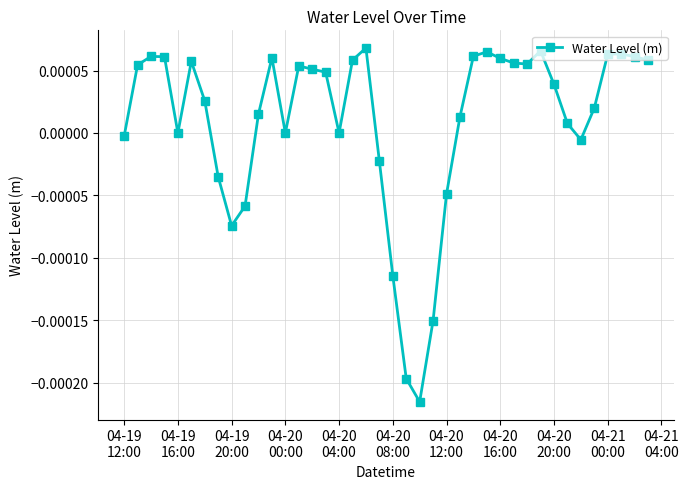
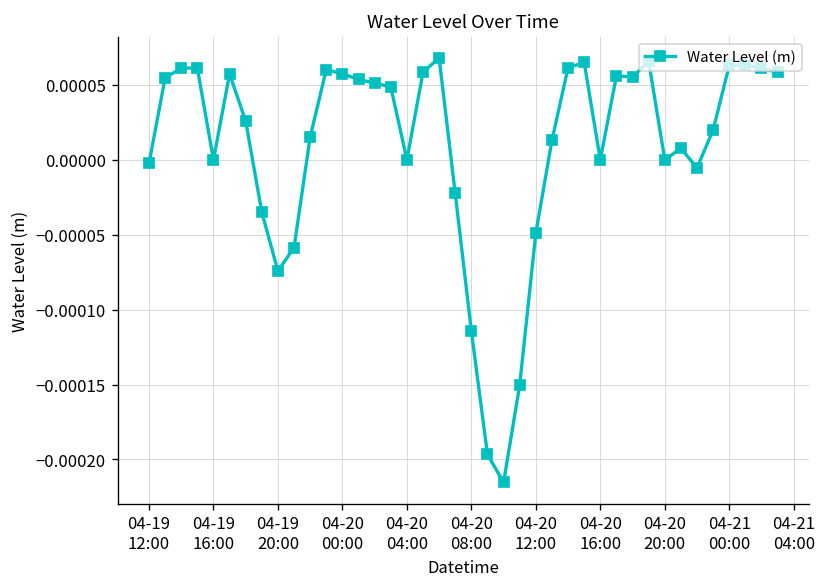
  {
    "04-19 12:00": -0.000002,
    "04-19 16:00": 0.00000,
    "04-19 20:00": -0.000074,
-   "04-20 00:00": 0.0000,
+   "04-20 00:00": 0.0001,
    "04-20 04:00": 0.00000,
    "04-20 08:00": -0.000114,
    "04-20 12:00": -0.00005,
-   "04-20 16:00": 0.0001,
-   "04-20 20:00": 0.00004
+   "04-20 16:00": 0.0000,
+   "04-20 20:00": 0.00000
  }
